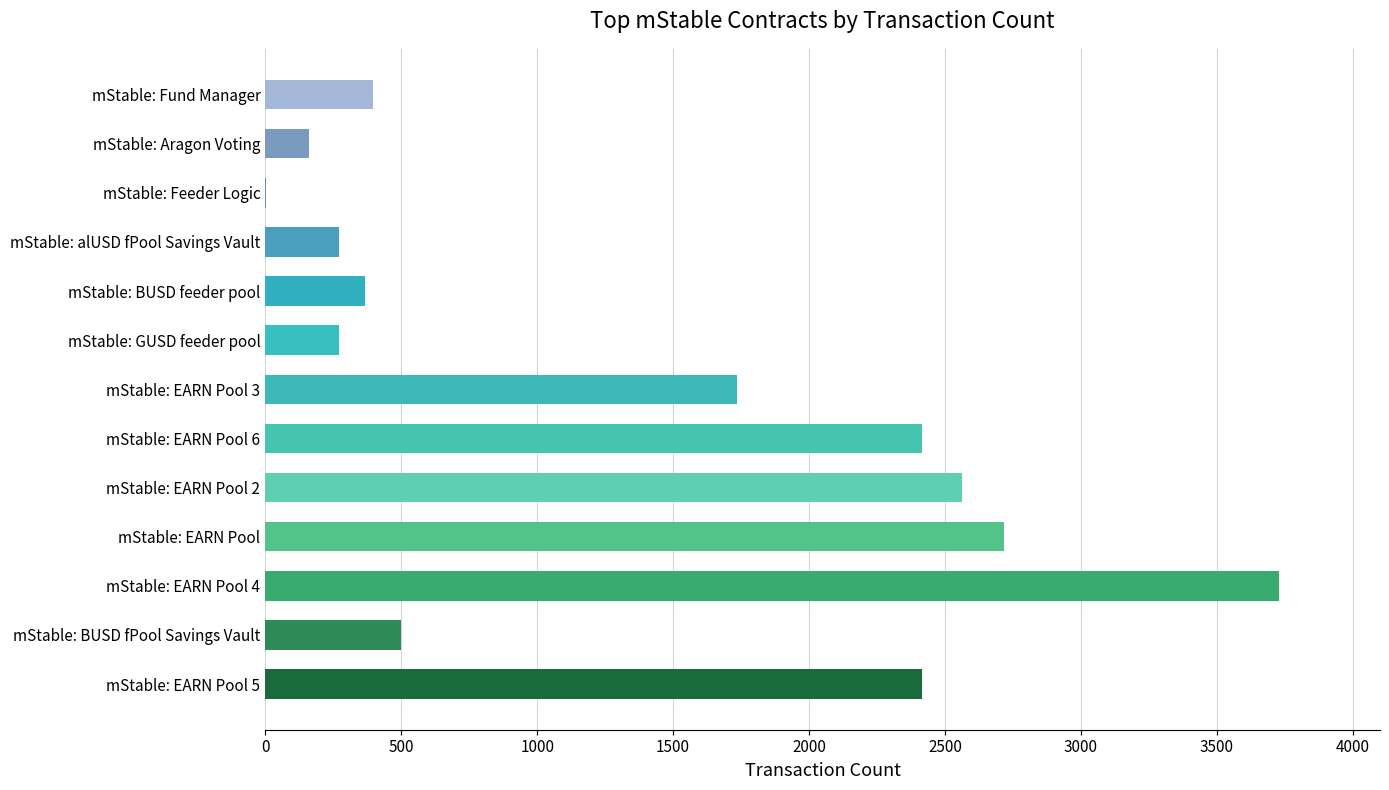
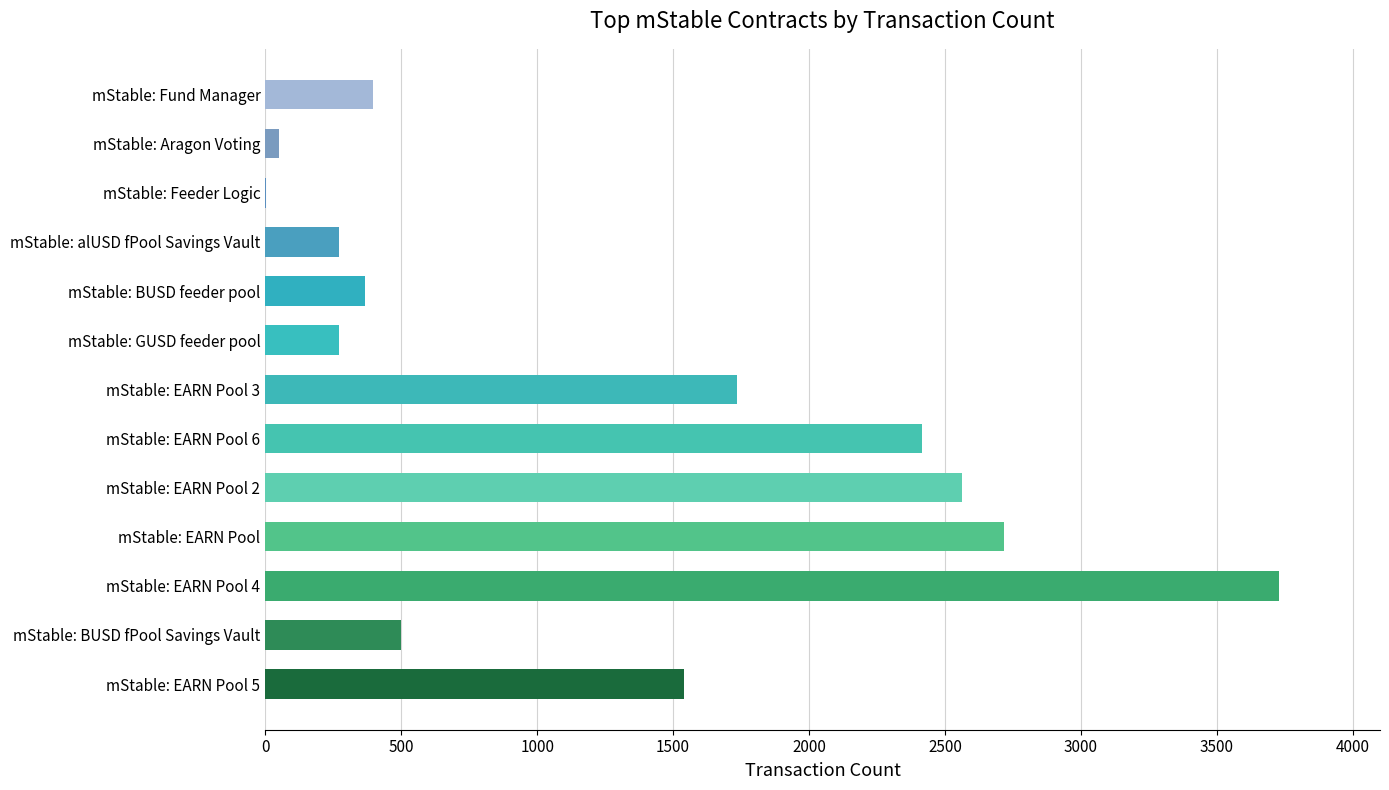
  {
    "mStable: Fund Manager": 400,
-   "mStable: Aragon Voting": 160,
+   "mStable: Aragon Voting": 50,
    "mStable: alUSD fPool Savings Vault": 270,
    "mStable: BUSD feeder pool": 370,
    "mStable: GUSD feeder pool": 270,
    "mStable: EARN Pool 3": 1740,
    "mStable: EARN Pool 6": 2420,
    "mStable: EARN Pool 2": 2560,
    "mStable: EARN Pool": 2720,
    "mStable: EARN Pool 4": 3730,
    "mStable: BUSD fPool Savings Vault": 500,
-   "mStable: EARN Pool 5": 2420
+   "mStable: EARN Pool 5": 1540
  }
